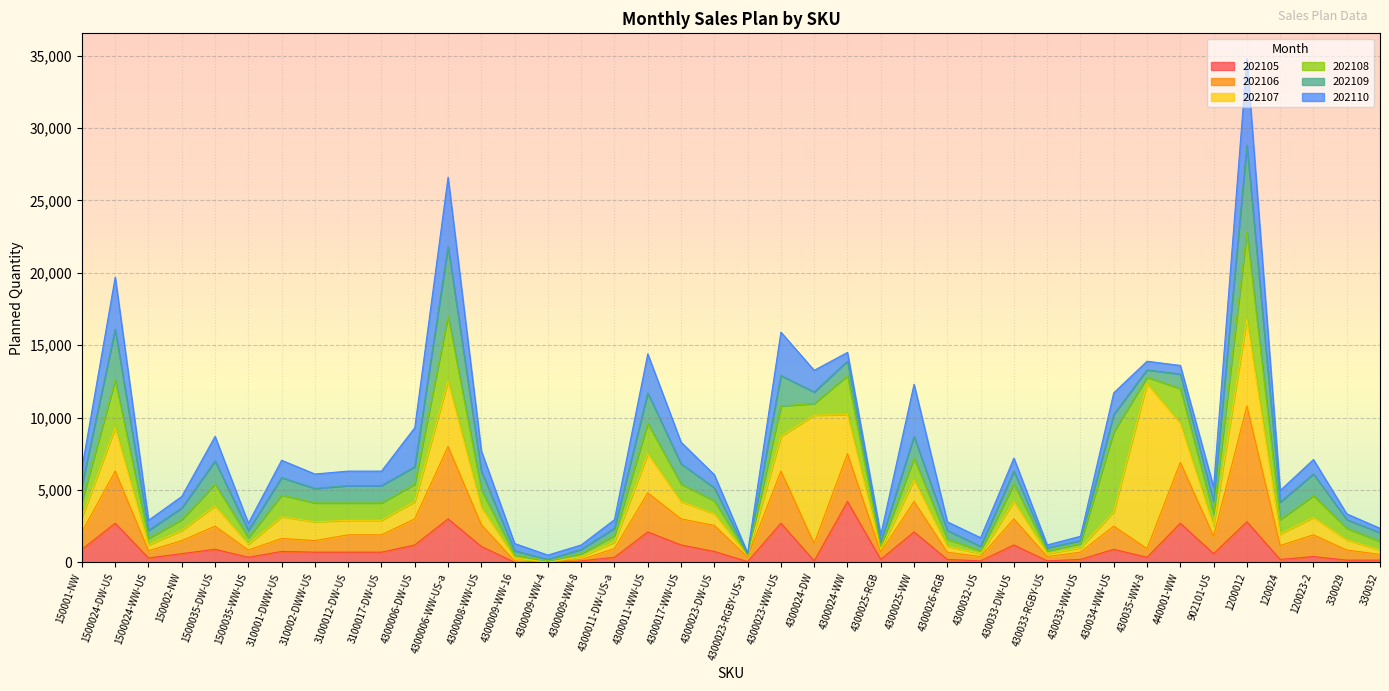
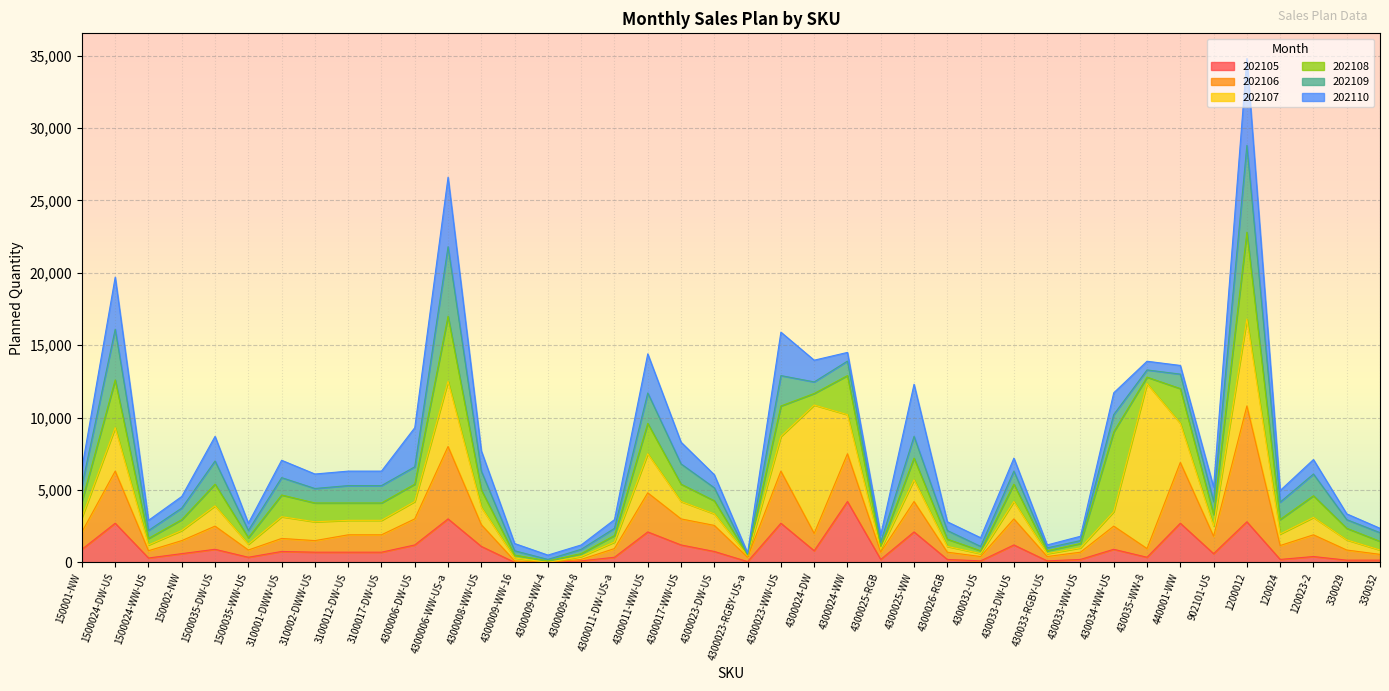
  {
    "202105": {
      "150001-NW": "900",
      "1500024-DW-US": "2,700",
      "1500024-WW-US": "300",
      "150002-NW": "600",
      "1500035-DW-US": "900",
      "1500035-WW-US": "400",
      "310001-DWW-US": "800",
      "310002-DWW-US": "700",
      "3100012-DW-US": "700",
      "3100017-DW-US": "700",
      "4300006-DW-US": "1,200",
      "4300006-WW-US-a": "3,000",
      "4300008-WW-US": "1,100",
      "4300011-DW-US-a": "400",
      "4300011-WW-US": "2,100",
      "4300017-WW-US": "1,200",
      "4300023-DW-US": "800",
      "4300023-RGBY-US-a": "100",
      "4300023-WW-US": "2,700",
-     "4300024-DW": "100",
+     "4300024-DW": "800",
      "4300024-WW": "4,200",
      "4300025-RGB": "200",
      "4300025-WW": "2,100",
      "4300026-RGB": "200",
      "4300032-US": "100",
      "430033-DW-US": "1,200",
      "430033-RGBY-US": "100",
      "430033-WW-US": "200",
      "430034-WW-US": "900",
      "430035-WW-8": "400",
      "440001-WW": "2,700",
      "902101-US": "600",
      "1200012": "2,800",
      "120024": "200",
      "120023-2": "400",
      "330029": "200",
      "330032": "200"
    }
  }
